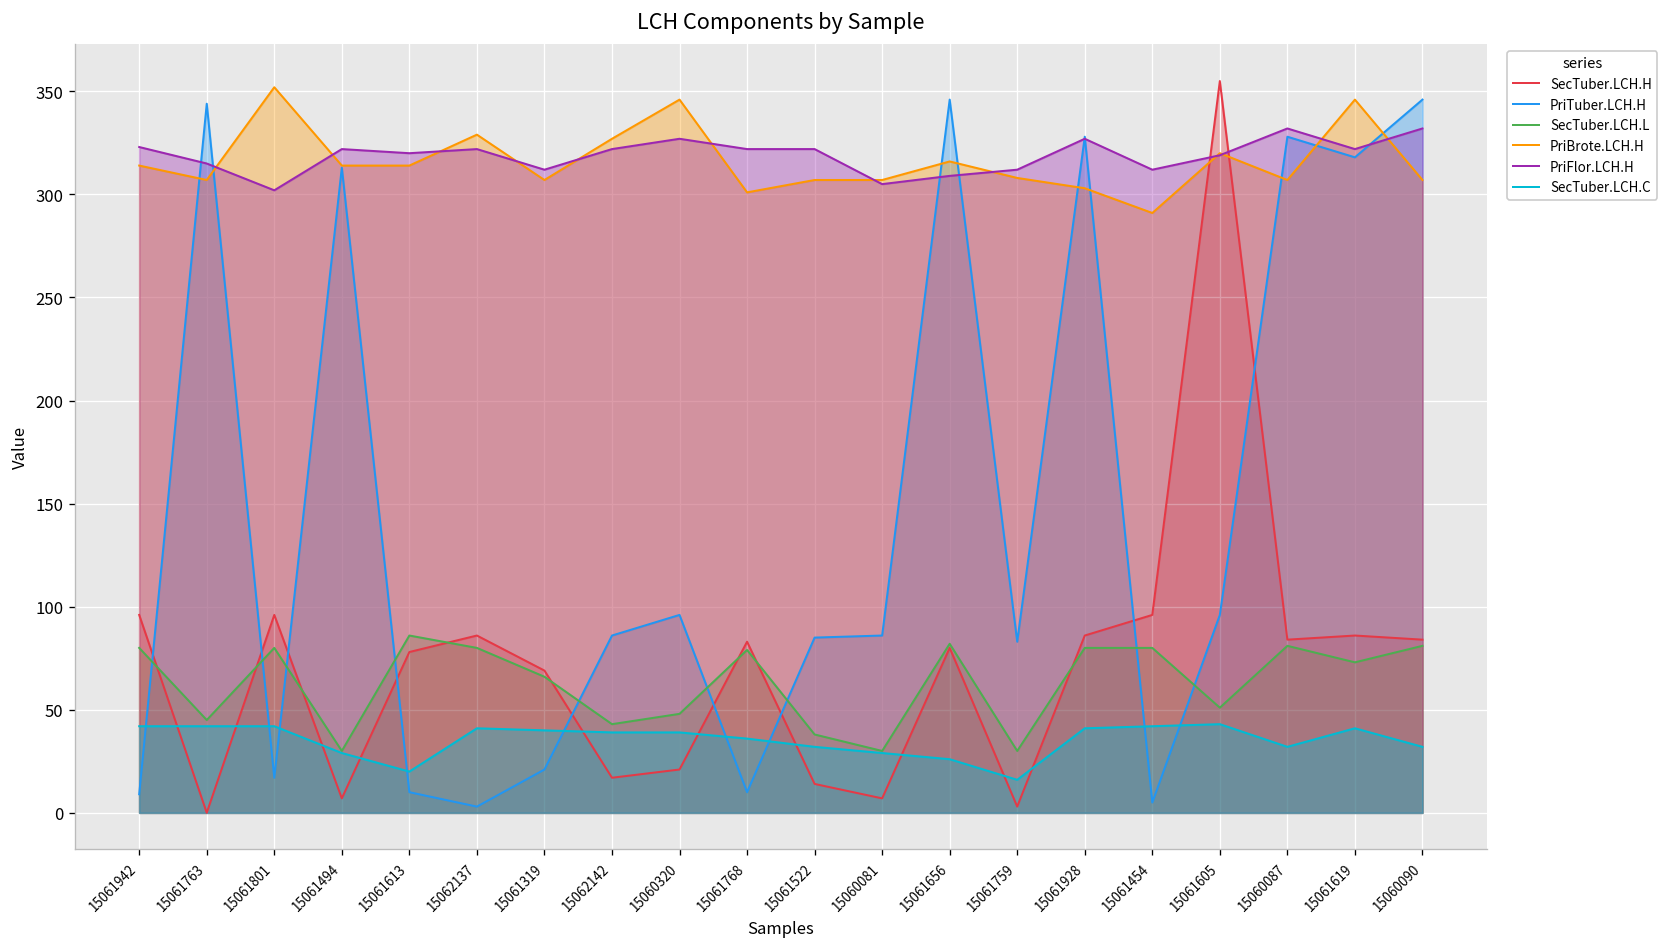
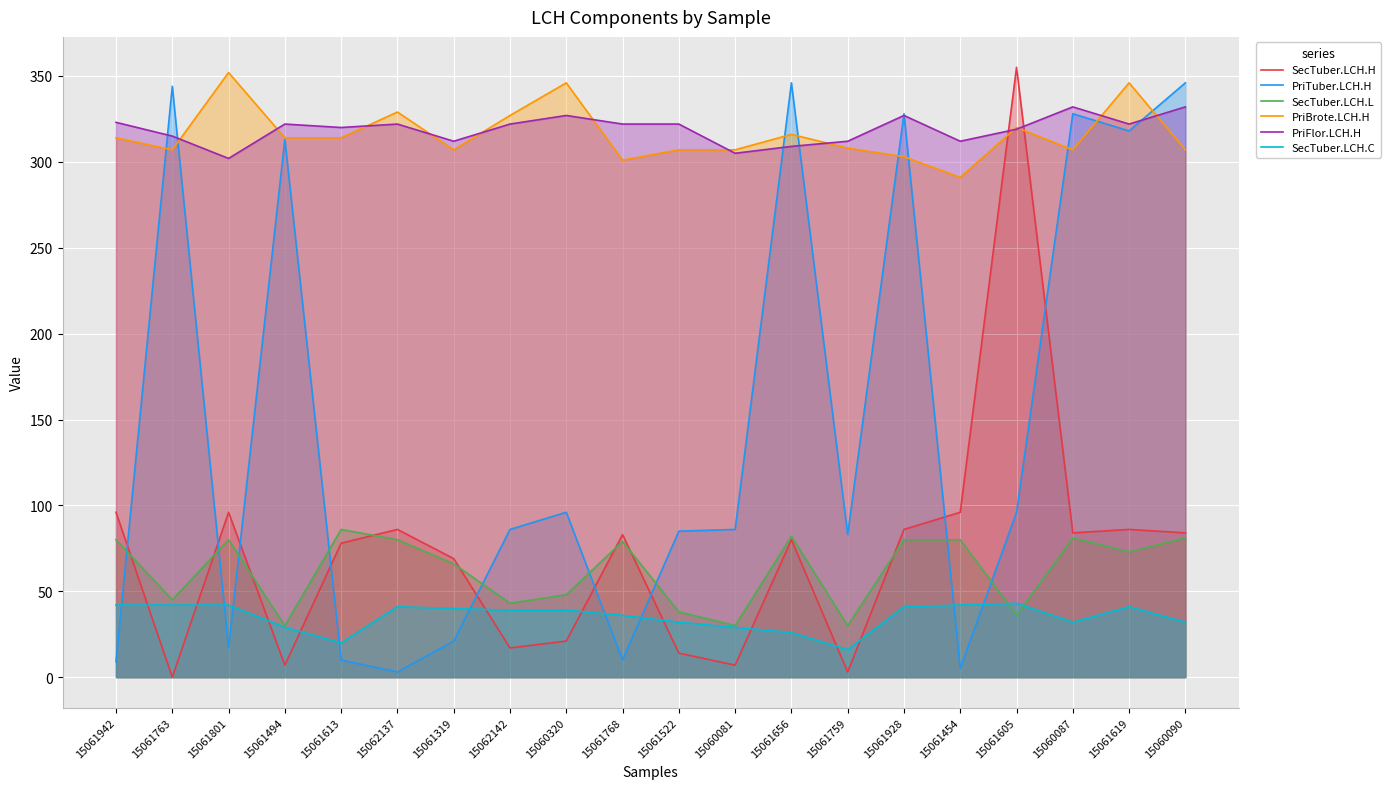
  {
    "SecTuber.LCH.H": {
      "15061942": 96,
      "15061763": 0,
      "15061801": 96,
      "15061494": 7,
      "15061613": 78,
      "15062137": 86,
      "15061319": 69,
      "15062142": 17,
      "15060320": 21,
      "15061768": 83,
      "15061522": 14,
      "15060081": 7,
      "15061656": 80,
      "15061759": 3,
      "15061928": 86,
      "15061454": 96,
      "15061605": 355,
      "15060087": 84,
      "15061619": 86,
      "15060090": 84
    },
    "SecTuber.LCH.L": {
      "15061942": 80,
      "15061763": 45,
      "15061801": 80,
      "15061613": 86,
      "15062137": 80,
      "15061319": 66,
      "15062142": 43,
      "15060320": 48,
      "15061768": 79,
      "15061522": 38,
      "15061656": 82,
      "15061759": 30,
      "15061928": 80,
      "15061454": 80,
-     "15061605": 51,
+     "15061605": 36,
      "15060087": 81,
      "15061619": 73,
      "15060090": 81
    },
    "PriBrote.LCH.H": {
      "15061942": 314,
      "15061763": 307,
      "15061801": 352,
      "15061613": 314,
      "15062137": 329,
      "15061319": 307,
      "15062142": 327,
      "15060320": 346,
      "15061768": 301,
      "15061522": 307,
      "15060081": 307,
      "15061656": 316,
      "15061759": 308,
      "15061928": 303,
      "15061454": 291,
      "15060087": 307,
      "15061619": 346,
      "15060090": 307
    },
    "PriFlor.LCH.H": {
      "15061942": 323,
      "15061763": 315,
      "15061801": 302,
      "15061494": 322,
      "15061613": 320,
      "15062137": 322,
      "15061319": 312,
      "15062142": 322,
      "15060320": 327,
      "15061768": 322,
      "15061522": 322,
      "15060081": 305,
      "15061656": 309,
      "15061759": 312,
      "15061454": 312,
      "15060087": 332,
      "15061619": 322,
      "15060090": 332
    }
  }
